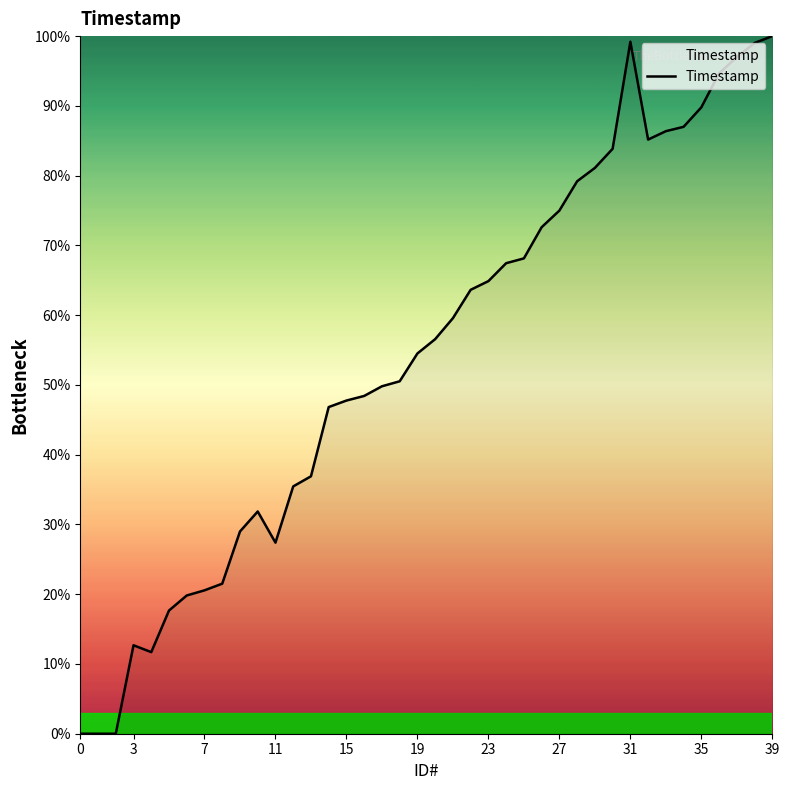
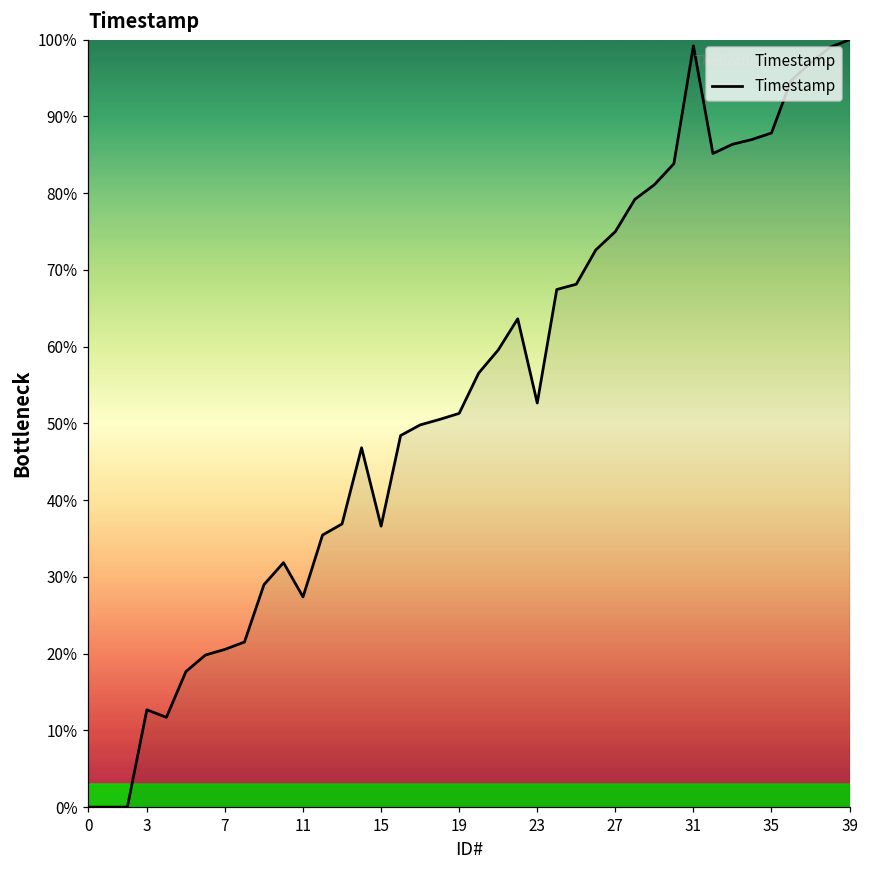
  {
    "3": "13%",
    "7": "21%",
    "11": "27%",
-   "15": "48%",
-   "19": "55%",
-   "23": "65%",
+   "15": "37%",
+   "19": "51%",
+   "23": "53%",
    "27": "75%",
    "31": "99%",
-   "35": "90%",
+   "35": "88%",
    "39": "100%"
  }
